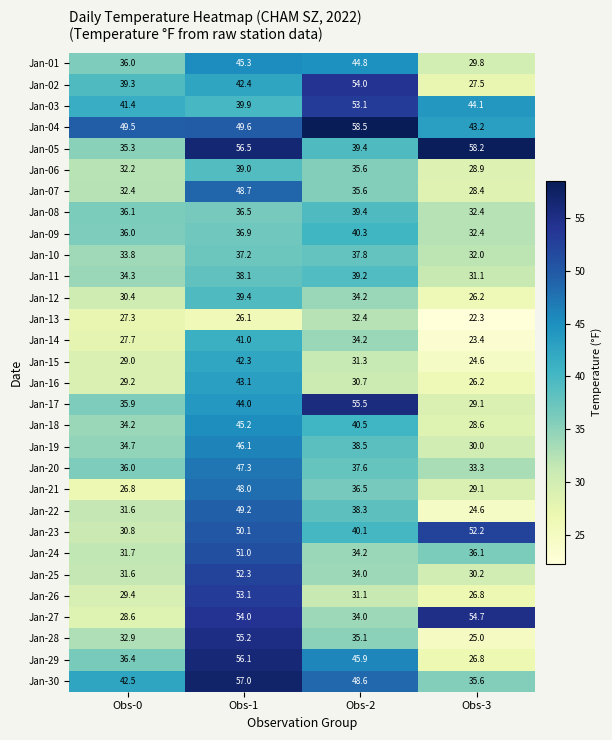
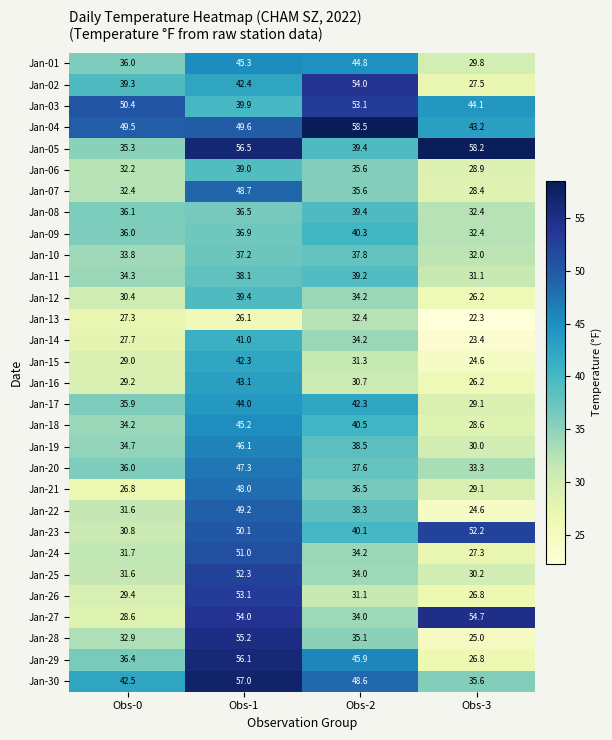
  {
    "Jan-01": {
      "Obs-0": 36.0,
      "Obs-1": 45.3,
      "Obs-2": 44.8,
      "Obs-3": 29.8
    },
    "Jan-02": {
      "Obs-0": 39.3,
      "Obs-1": 42.4,
      "Obs-2": 54.0,
      "Obs-3": 27.5
    },
    "Jan-03": {
-     "Obs-0": 41.4,
+     "Obs-0": 50.4,
      "Obs-1": 39.9,
      "Obs-2": 53.1,
      "Obs-3": 44.1
    },
    "Jan-04": {
      "Obs-0": 49.5,
      "Obs-1": 49.6,
      "Obs-2": 58.5,
      "Obs-3": 43.2
    },
    "Jan-05": {
      "Obs-0": 35.3,
      "Obs-1": 56.5,
      "Obs-2": 39.4,
      "Obs-3": 58.2
    },
    "Jan-06": {
      "Obs-0": 32.2,
      "Obs-1": 39.0,
      "Obs-2": 35.6,
      "Obs-3": 28.9
    },
    "Jan-07": {
      "Obs-0": 32.4,
      "Obs-1": 48.7,
      "Obs-2": 35.6,
      "Obs-3": 28.4
    },
    "Jan-08": {
      "Obs-0": 36.1,
      "Obs-1": 36.5,
      "Obs-2": 39.4,
      "Obs-3": 32.4
    },
    "Jan-09": {
      "Obs-0": 36.0,
      "Obs-1": 36.9,
      "Obs-2": 40.3,
      "Obs-3": 32.4
    },
    "Jan-10": {
      "Obs-0": 33.8,
      "Obs-1": 37.2,
      "Obs-2": 37.8,
      "Obs-3": 32.0
    },
    "Jan-11": {
      "Obs-0": 34.3,
      "Obs-1": 38.1,
      "Obs-2": 39.2,
      "Obs-3": 31.1
    },
    "Jan-12": {
      "Obs-0": 30.4,
      "Obs-1": 39.4,
      "Obs-2": 34.2,
      "Obs-3": 26.2
    },
    "Jan-13": {
      "Obs-0": 27.3,
      "Obs-1": 26.1,
      "Obs-2": 32.4,
      "Obs-3": 22.3
    },
    "Jan-14": {
      "Obs-0": 27.7,
      "Obs-1": 41.0,
      "Obs-2": 34.2,
      "Obs-3": 23.4
    },
    "Jan-15": {
      "Obs-0": 29.0,
      "Obs-1": 42.3,
      "Obs-2": 31.3,
      "Obs-3": 24.6
    },
    "Jan-16": {
      "Obs-0": 29.2,
      "Obs-1": 43.1,
      "Obs-2": 30.7,
      "Obs-3": 26.2
    },
    "Jan-17": {
      "Obs-0": 35.9,
      "Obs-1": 44.0,
-     "Obs-2": 55.5,
+     "Obs-2": 42.3,
      "Obs-3": 29.1
    },
    "Jan-18": {
      "Obs-0": 34.2,
      "Obs-1": 45.2,
      "Obs-2": 40.5,
      "Obs-3": 28.6
    },
    "Jan-19": {
      "Obs-0": 34.7,
      "Obs-1": 46.1,
      "Obs-2": 38.5,
      "Obs-3": 30.0
    },
    "Jan-20": {
      "Obs-0": 36.0,
      "Obs-1": 47.3,
      "Obs-2": 37.6,
      "Obs-3": 33.3
    },
    "Jan-21": {
      "Obs-0": 26.8,
      "Obs-1": 48.0,
      "Obs-2": 36.5,
      "Obs-3": 29.1
    },
    "Jan-22": {
      "Obs-0": 31.6,
      "Obs-1": 49.2,
      "Obs-2": 38.3,
      "Obs-3": 24.6
    },
    "Jan-23": {
      "Obs-0": 30.8,
      "Obs-1": 50.1,
      "Obs-2": 40.1,
      "Obs-3": 52.2
    },
    "Jan-24": {
      "Obs-0": 31.7,
      "Obs-1": 51.0,
      "Obs-2": 34.2,
-     "Obs-3": 36.1
+     "Obs-3": 27.3
    },
    "Jan-25": {
      "Obs-0": 31.6,
      "Obs-1": 52.3,
      "Obs-2": 34.0,
      "Obs-3": 30.2
    },
    "Jan-26": {
      "Obs-0": 29.4,
      "Obs-1": 53.1,
      "Obs-2": 31.1,
      "Obs-3": 26.8
    },
    "Jan-27": {
      "Obs-0": 28.6,
      "Obs-1": 54.0,
      "Obs-2": 34.0,
      "Obs-3": 54.7
    },
    "Jan-28": {
      "Obs-0": 32.9,
      "Obs-1": 55.2,
      "Obs-2": 35.1,
      "Obs-3": 25.0
    },
    "Jan-29": {
      "Obs-0": 36.4,
      "Obs-1": 56.1,
      "Obs-2": 45.9,
      "Obs-3": 26.8
    },
    "Jan-30": {
      "Obs-0": 42.5,
      "Obs-1": 57.0,
      "Obs-2": 48.6,
      "Obs-3": 35.6
    }
  }
